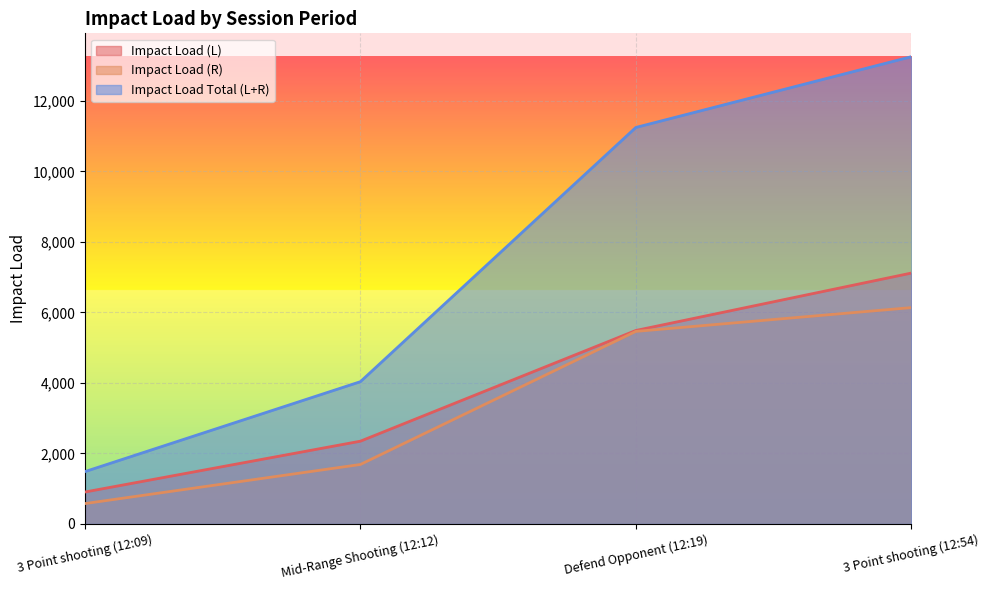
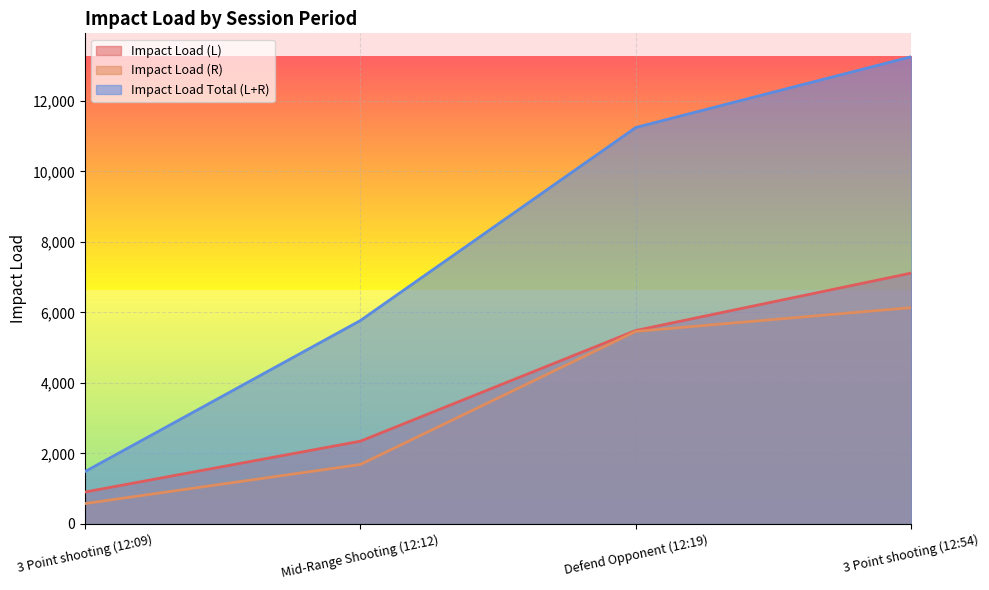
  {
    "Impact Load Total (L+R)": {
      "3 Point shooting (12:09)": "1,500",
-     "Mid-Range Shooting (12:12)": "4,000",
+     "Mid-Range Shooting (12:12)": "5,800",
      "Defend Opponent (12:19)": "11,200",
      "3 Point shooting (12:54)": "13,200"
    }
  }
